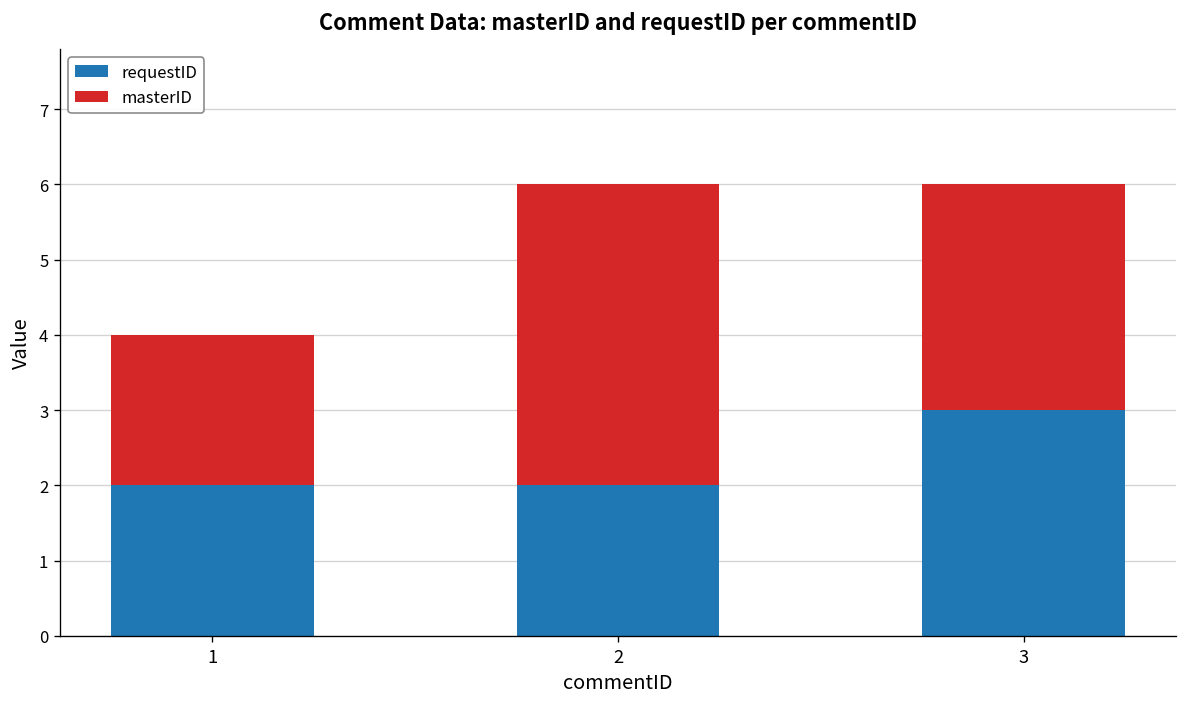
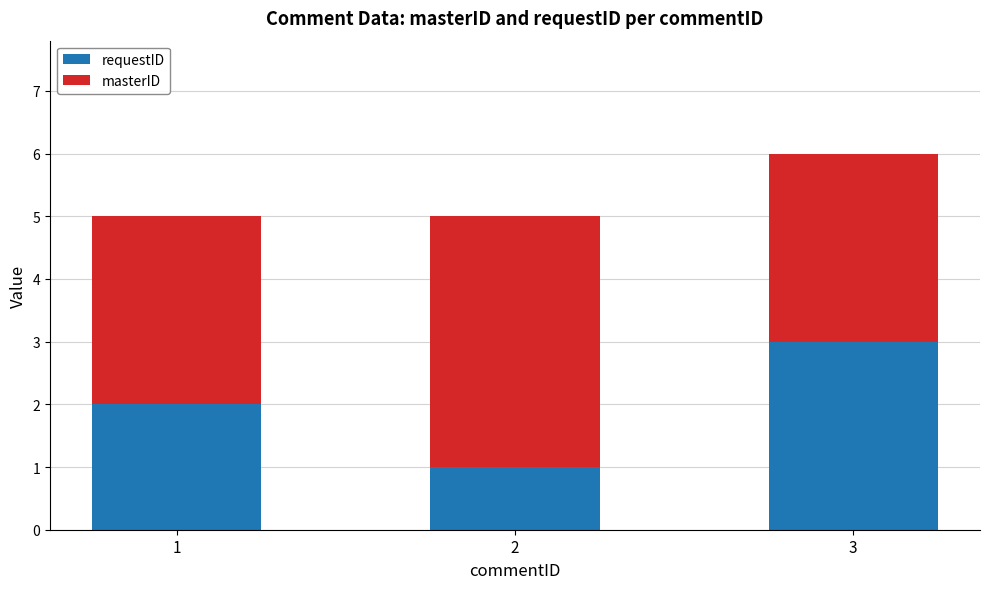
  {
    "requestID": {
      "1": 2,
-     "2": 2,
+     "2": 1,
      "3": 3
    },
    "masterID": {
-     "1": 2,
+     "1": 3,
      "2": 4,
      "3": 3
    }
  }
